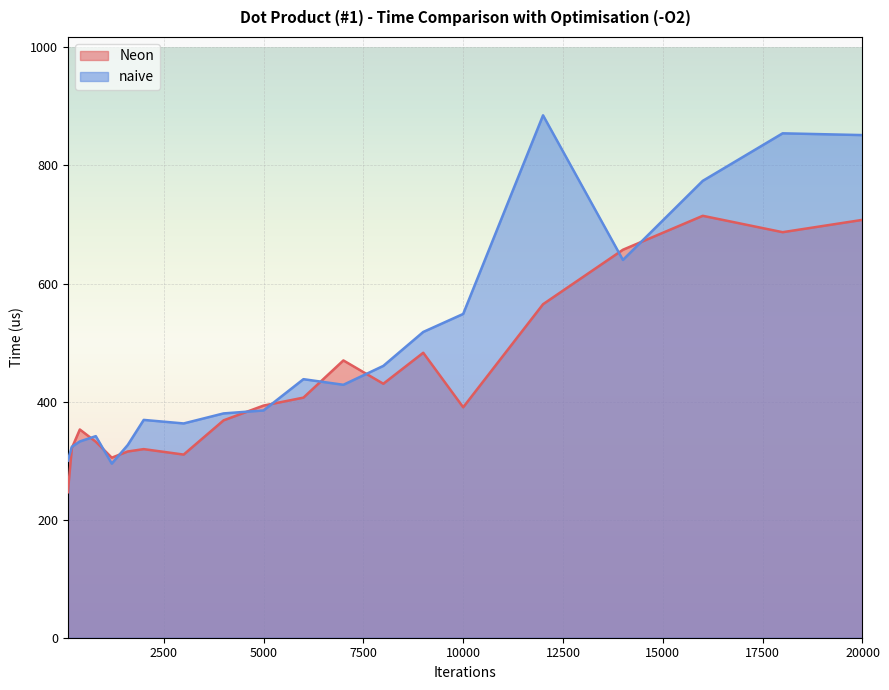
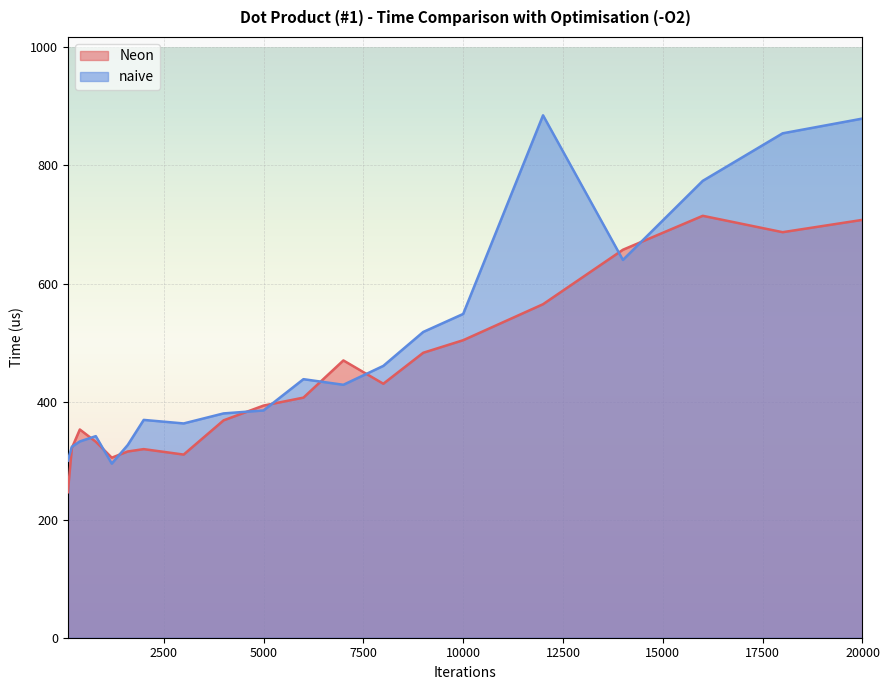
  {
    "Neon": {
      "5000": 390,
-     "10000": 390,
+     "10000": 500,
      "20000": 710
    },
    "naive": {
      "5000": 390,
      "10000": 550,
-     "20000": 850
+     "20000": 880
    }
  }
